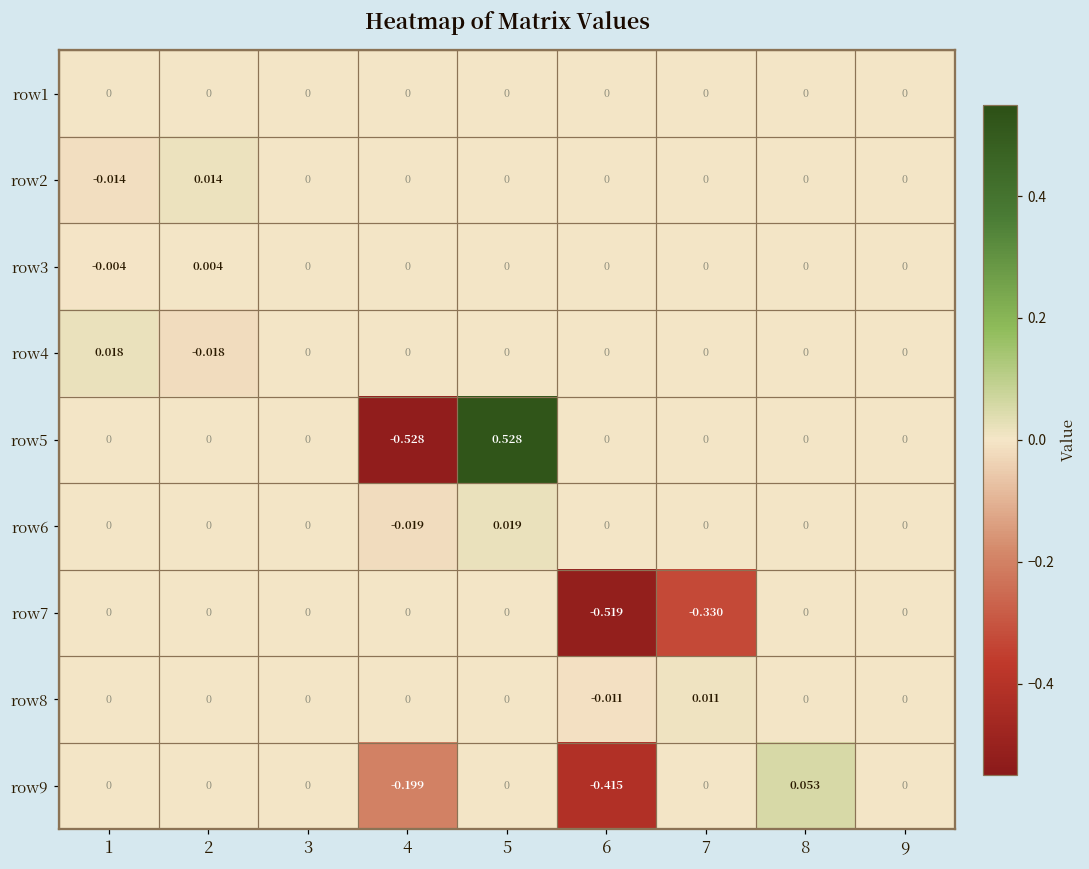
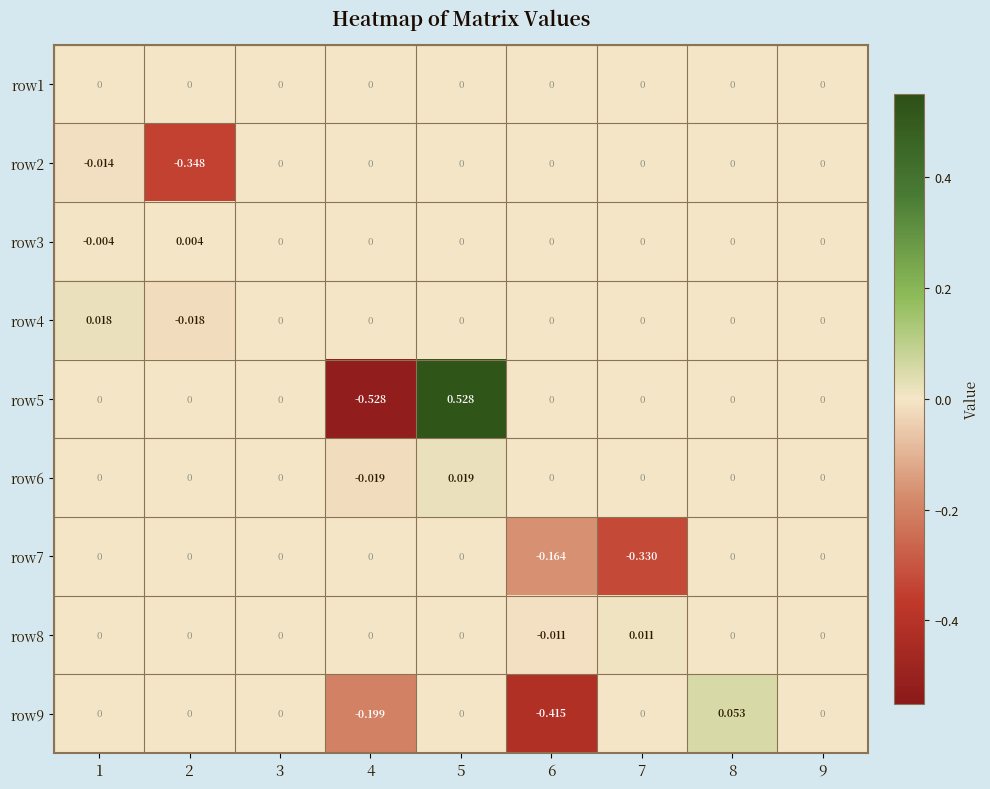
  {
    "row1": {
      "1": 0,
      "2": 0,
      "3": 0,
      "4": 0,
      "5": 0,
      "6": 0,
      "7": 0,
      "8": 0,
      "9": 0
    },
    "row2": {
      "1": -0.014,
-     "2": 0.014,
+     "2": -0.348,
      "3": 0,
      "4": 0,
      "5": 0,
      "6": 0,
      "7": 0,
      "8": 0,
      "9": 0
    },
    "row3": {
      "1": -0.004,
      "2": 0.004,
      "3": 0,
      "4": 0,
      "5": 0,
      "6": 0,
      "7": 0,
      "8": 0,
      "9": 0
    },
    "row4": {
      "1": 0.018,
      "2": -0.018,
      "3": 0,
      "4": 0,
      "5": 0,
      "6": 0,
      "7": 0,
      "8": 0,
      "9": 0
    },
    "row5": {
      "1": 0,
      "2": 0,
      "3": 0,
      "4": -0.528,
      "5": 0.528,
      "6": 0,
      "7": 0,
      "8": 0,
      "9": 0
    },
    "row6": {
      "1": 0,
      "2": 0,
      "3": 0,
      "4": -0.019,
      "5": 0.019,
      "6": 0,
      "7": 0,
      "8": 0,
      "9": 0
    },
    "row7": {
      "1": 0,
      "2": 0,
      "3": 0,
      "4": 0,
      "5": 0,
-     "6": -0.519,
+     "6": -0.164,
      "7": -0.330,
      "8": 0,
      "9": 0
    },
    "row8": {
      "1": 0,
      "2": 0,
      "3": 0,
      "4": 0,
      "5": 0,
      "6": -0.011,
      "7": 0.011,
      "8": 0,
      "9": 0
    },
    "row9": {
      "1": 0,
      "2": 0,
      "3": 0,
      "4": -0.199,
      "5": 0,
      "6": -0.415,
      "7": 0,
      "8": 0.053,
      "9": 0
    }
  }
